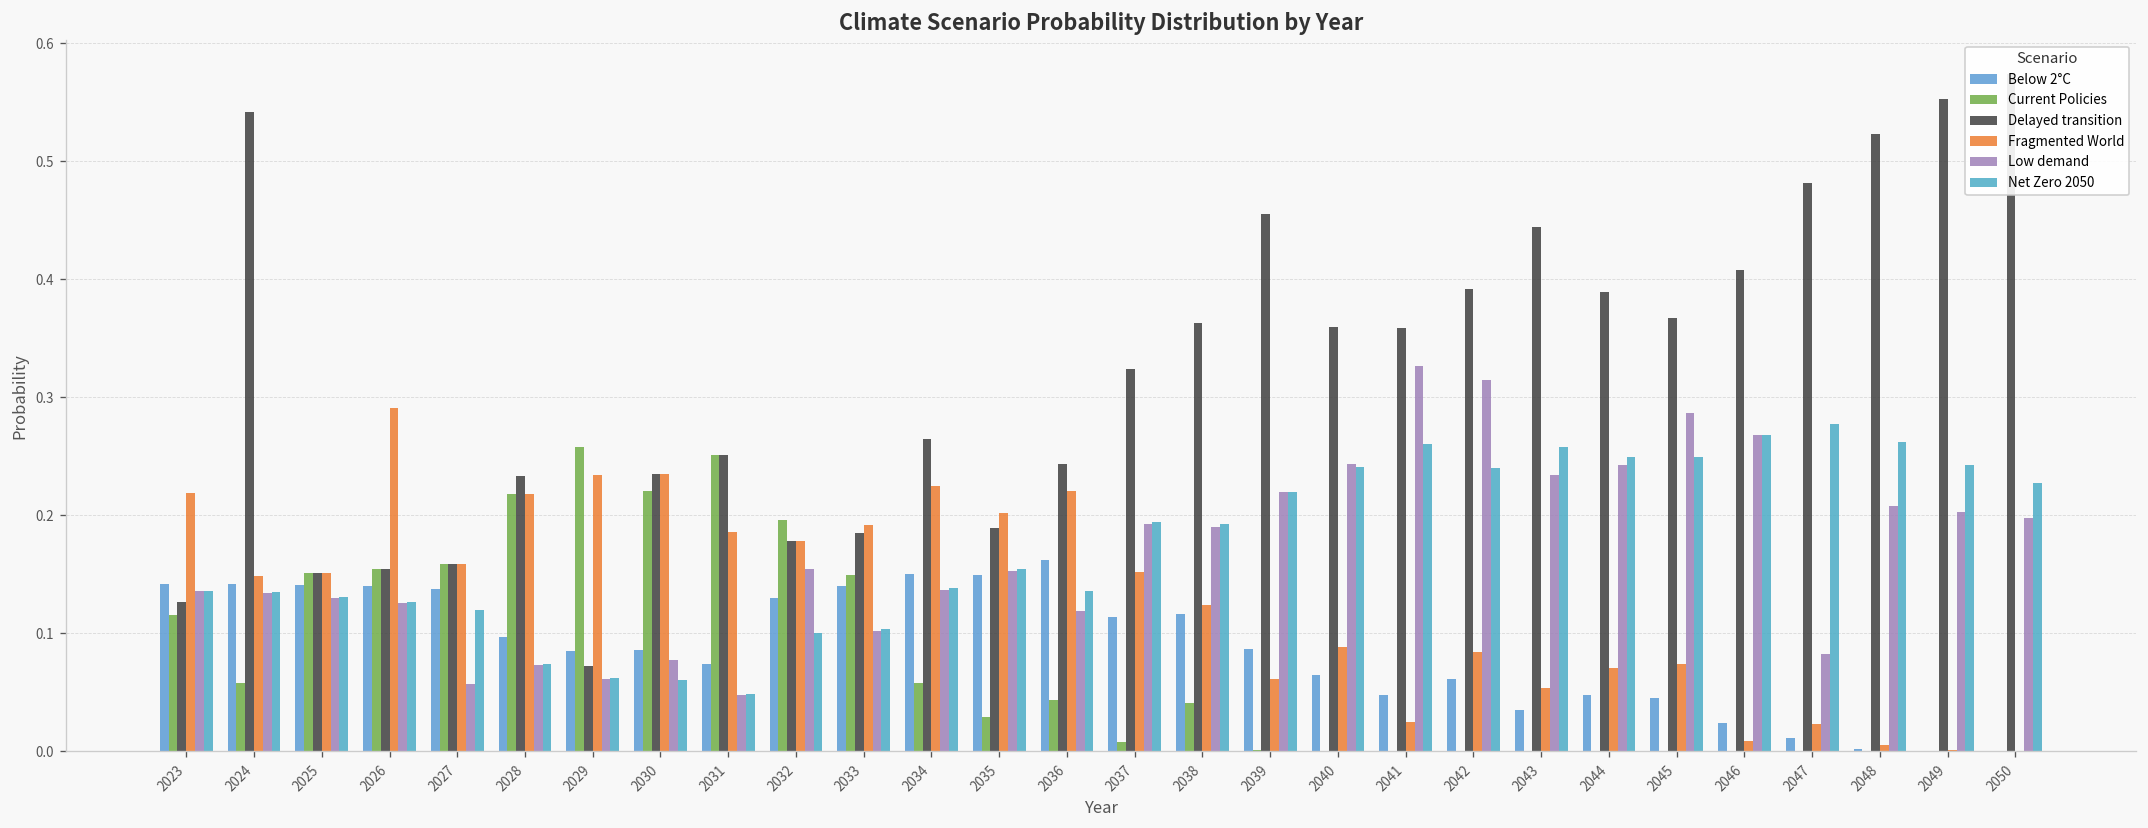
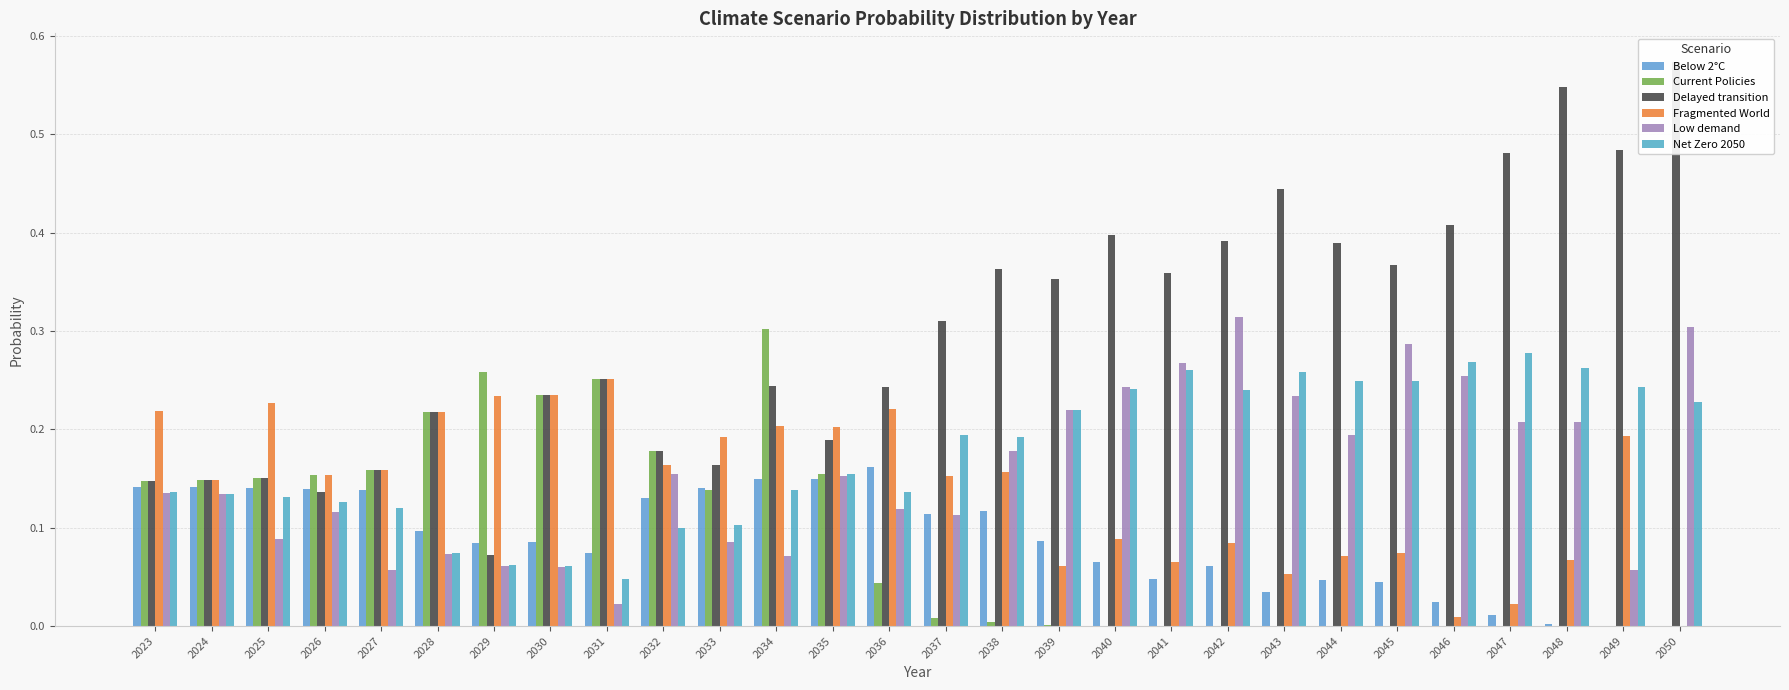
  {
    "Current Policies": {
-     "2023": 0.12,
-     "2024": 0.06,
+     "2023": 0.15,
+     "2024": 0.15,
      "2025": 0.15,
      "2026": 0.15,
      "2027": 0.16,
      "2028": 0.22,
      "2029": 0.26,
-     "2030": 0.22,
+     "2030": 0.23,
      "2031": 0.25,
-     "2032": 0.20,
-     "2033": 0.15,
-     "2034": 0.06,
-     "2035": 0.03,
+     "2032": 0.18,
+     "2033": 0.14,
+     "2034": 0.30,
+     "2035": 0.15,
      "2036": 0.04,
      "2037": 0.01,
-     "2038": 0.04
+     "2038": 0.00
    },
    "Delayed transition": {
-     "2023": 0.13,
-     "2024": 0.54,
+     "2023": 0.15,
+     "2024": 0.15,
      "2025": 0.15,
-     "2026": 0.15,
+     "2026": 0.14,
      "2027": 0.16,
-     "2028": 0.23,
+     "2028": 0.22,
      "2029": 0.07,
      "2030": 0.23,
      "2031": 0.25,
      "2032": 0.18,
-     "2033": 0.18,
-     "2034": 0.26,
+     "2033": 0.16,
+     "2034": 0.24,
      "2035": 0.19,
      "2036": 0.24,
-     "2037": 0.32,
+     "2037": 0.31,
      "2038": 0.36,
-     "2039": 0.45,
-     "2040": 0.36,
+     "2039": 0.35,
+     "2040": 0.40,
      "2041": 0.36,
      "2042": 0.39,
      "2043": 0.44,
      "2044": 0.39,
      "2045": 0.37,
      "2046": 0.41,
      "2047": 0.48,
-     "2048": 0.52,
-     "2049": 0.55
+     "2048": 0.55,
+     "2049": 0.48
    },
    "Fragmented World": {
      "2023": 0.22,
      "2024": 0.15,
-     "2025": 0.15,
-     "2026": 0.29,
+     "2025": 0.23,
+     "2026": 0.15,
      "2027": 0.16,
      "2028": 0.22,
      "2029": 0.23,
      "2030": 0.23,
-     "2031": 0.19,
-     "2032": 0.18,
+     "2031": 0.25,
+     "2032": 0.16,
      "2033": 0.19,
-     "2034": 0.22,
+     "2034": 0.20,
      "2035": 0.20,
      "2036": 0.22,
      "2037": 0.15,
-     "2038": 0.12,
+     "2038": 0.16,
      "2039": 0.06,
      "2040": 0.09,
-     "2041": 0.02,
+     "2041": 0.07,
      "2042": 0.08,
      "2043": 0.05,
      "2044": 0.07,
      "2045": 0.07,
      "2046": 0.01,
      "2047": 0.02,
-     "2048": 0.01,
-     "2049": 0.00
+     "2048": 0.07,
+     "2049": 0.19
    },
    "Low demand": {
      "2023": 0.14,
      "2024": 0.13,
-     "2025": 0.13,
-     "2026": 0.13,
+     "2025": 0.09,
+     "2026": 0.12,
      "2027": 0.06,
      "2028": 0.07,
      "2029": 0.06,
-     "2030": 0.08,
-     "2031": 0.05,
+     "2030": 0.06,
+     "2031": 0.02,
      "2032": 0.15,
-     "2033": 0.10,
-     "2034": 0.14,
+     "2033": 0.09,
+     "2034": 0.07,
      "2035": 0.15,
      "2036": 0.12,
-     "2037": 0.19,
-     "2038": 0.19,
+     "2037": 0.11,
+     "2038": 0.18,
      "2039": 0.22,
      "2040": 0.24,
-     "2041": 0.33,
+     "2041": 0.27,
      "2042": 0.31,
      "2043": 0.23,
-     "2044": 0.24,
+     "2044": 0.19,
      "2045": 0.29,
-     "2046": 0.27,
-     "2047": 0.08,
+     "2046": 0.25,
+     "2047": 0.21,
      "2048": 0.21,
-     "2049": 0.20,
-     "2050": 0.20
+     "2049": 0.06,
+     "2050": 0.30
    }
  }
